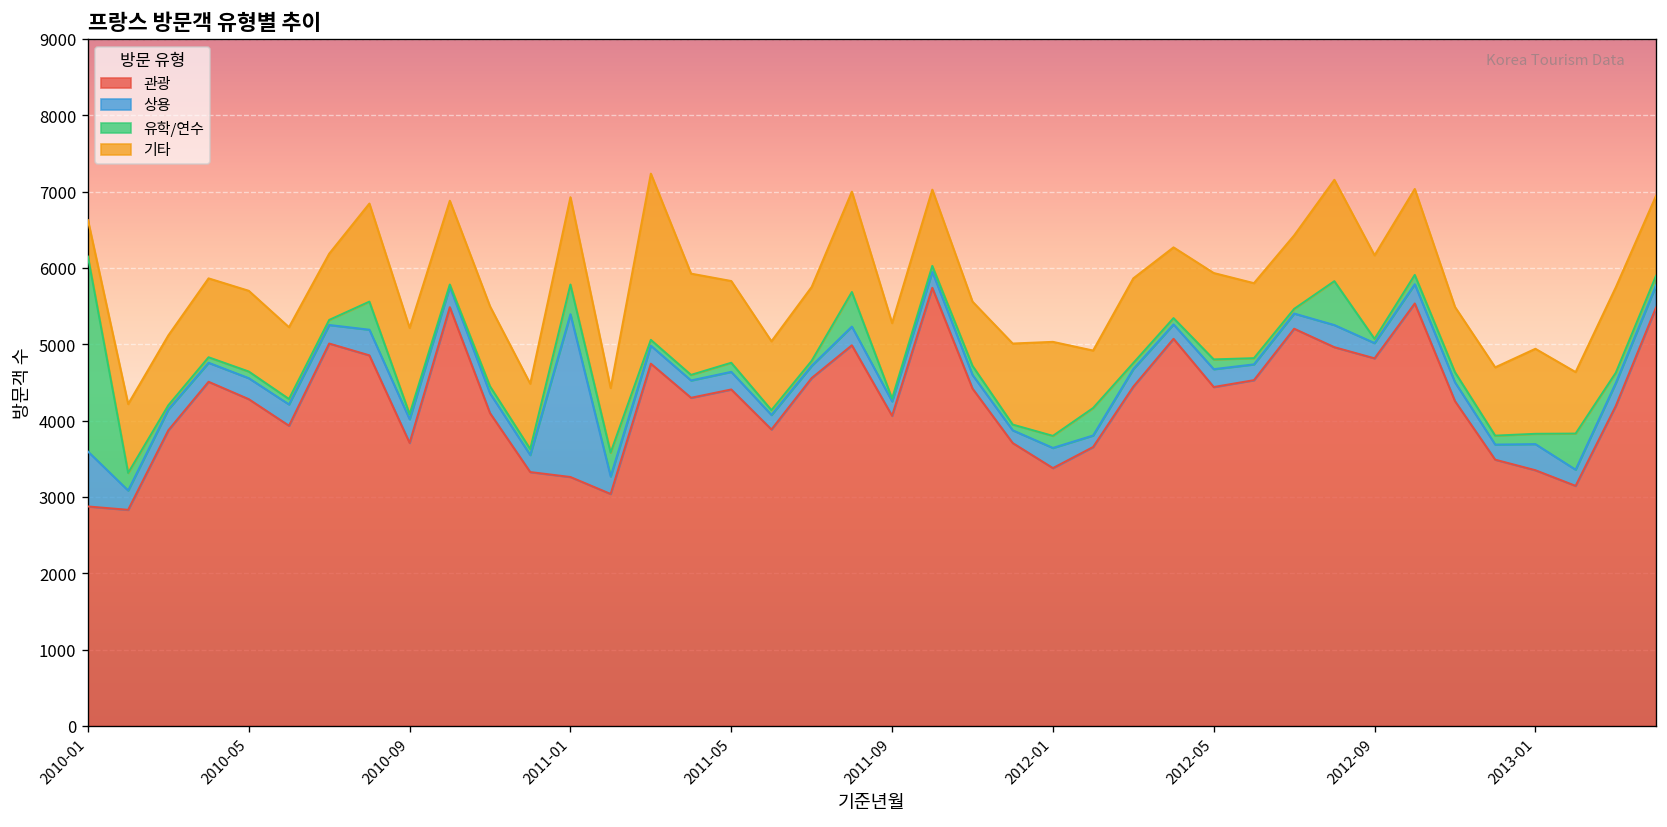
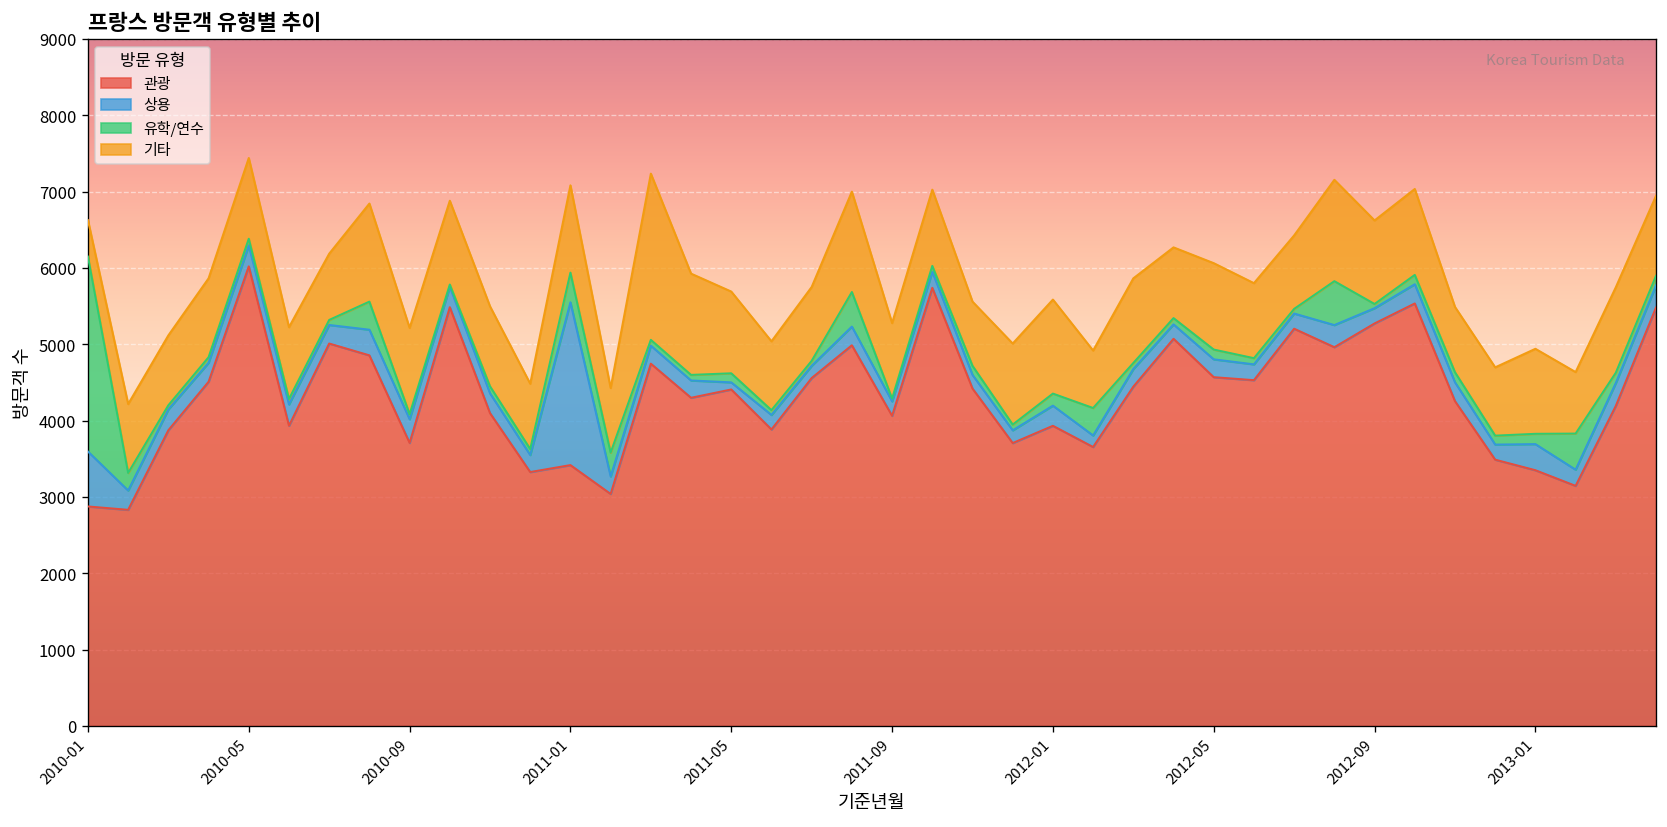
  {
    "관광": {
      "2010-01": 2900,
-     "2010-05": 4300,
+     "2010-05": 6000,
      "2010-09": 3700,
-     "2011-01": 3300,
+     "2011-01": 3400,
      "2011-05": 4400,
      "2011-09": 4100,
-     "2012-01": 3400,
-     "2012-05": 4400,
-     "2012-09": 4800,
+     "2012-01": 3900,
+     "2012-05": 4600,
+     "2012-09": 5300,
      "2013-01": 3400
    },
    "상용": {
      "2010-01": 700,
      "2010-05": 300,
      "2010-09": 300,
      "2011-01": 2100,
-     "2011-05": 200,
+     "2011-05": 100,
      "2012-01": 300,
      "2012-05": 200,
      "2012-09": 200,
      "2013-01": 300
    },
    "유학/연수": {
      "2010-01": 2600,
      "2010-05": 100,
      "2010-09": 100,
      "2011-01": 400,
      "2011-05": 100,
      "2012-01": 200,
      "2012-05": 100,
      "2012-09": 100,
      "2013-01": 100
    },
    "기타": {
      "2010-01": 500,
      "2010-05": 1100,
      "2010-09": 1100,
      "2011-01": 1100,
      "2011-05": 1100,
      "2011-09": 1000,
      "2012-01": 1200,
      "2012-05": 1100,
      "2012-09": 1100,
      "2013-01": 1100
    }
  }
